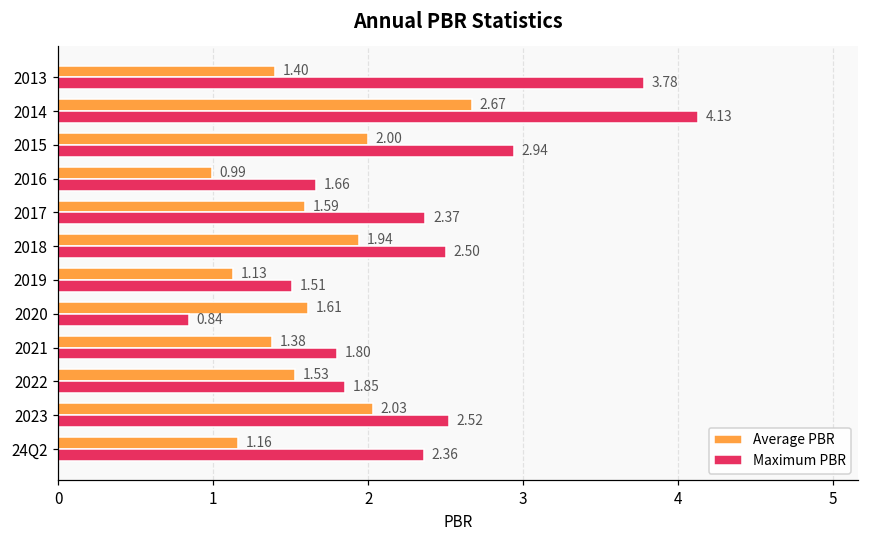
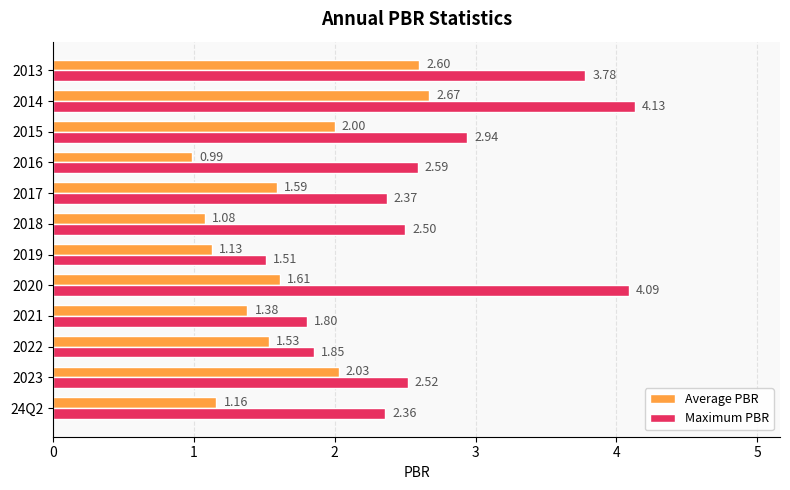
  {
    "Average PBR": {
-     "2013": 1.40,
+     "2013": 2.60,
      "2014": 2.67,
      "2015": 2.00,
      "2016": 0.99,
      "2017": 1.59,
-     "2018": 1.94,
+     "2018": 1.08,
      "2019": 1.13,
      "2020": 1.61,
      "2021": 1.38,
      "2022": 1.53,
      "2023": 2.03,
      "24Q2": 1.16
    },
    "Maximum PBR": {
      "2013": 3.78,
      "2014": 4.13,
      "2015": 2.94,
-     "2016": 1.66,
+     "2016": 2.59,
      "2017": 2.37,
      "2018": 2.50,
      "2019": 1.51,
-     "2020": 0.84,
+     "2020": 4.09,
      "2021": 1.80,
      "2022": 1.85,
      "2023": 2.52,
      "24Q2": 2.36
    }
  }
